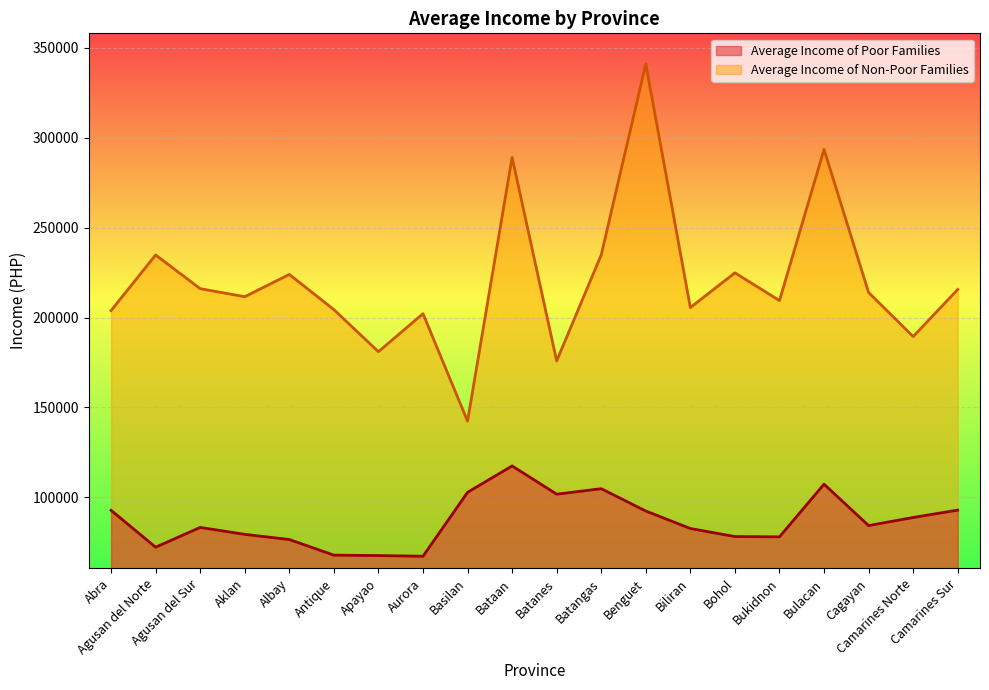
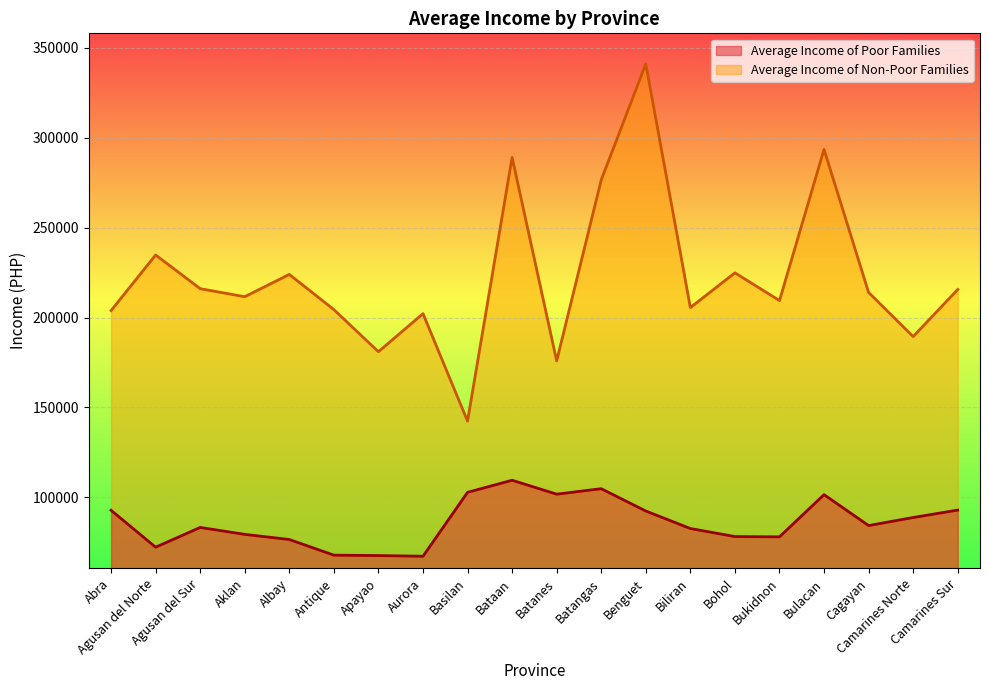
  {
    "Average Income of Poor Families": {
      "Abra": 93000,
      "Agusan del Norte": 72000,
      "Agusan del Sur": 83000,
      "Aklan": 79000,
      "Albay": 77000,
      "Antique": 68000,
      "Apayao": 68000,
      "Aurora": 67000,
      "Basilan": 103000,
-     "Bataan": 118000,
+     "Bataan": 110000,
      "Batanes": 102000,
      "Batangas": 105000,
      "Benguet": 92000,
      "Biliran": 83000,
      "Bohol": 78000,
      "Bukidnon": 78000,
-     "Bulacan": 107000,
+     "Bulacan": 102000,
      "Cagayan": 84000,
      "Camarines Norte": 89000,
      "Camarines Sur": 93000
    },
    "Average Income of Non-Poor Families": {
      "Abra": 204000,
      "Agusan del Norte": 235000,
      "Agusan del Sur": 216000,
      "Aklan": 212000,
      "Albay": 224000,
      "Antique": 204000,
      "Apayao": 181000,
      "Aurora": 202000,
      "Basilan": 142000,
      "Bataan": 289000,
      "Batanes": 176000,
-     "Batangas": 235000,
+     "Batangas": 277000,
      "Benguet": 341000,
      "Biliran": 206000,
      "Bohol": 225000,
      "Bukidnon": 209000,
      "Bulacan": 294000,
      "Cagayan": 214000,
      "Camarines Norte": 189000,
      "Camarines Sur": 216000
    }
  }
